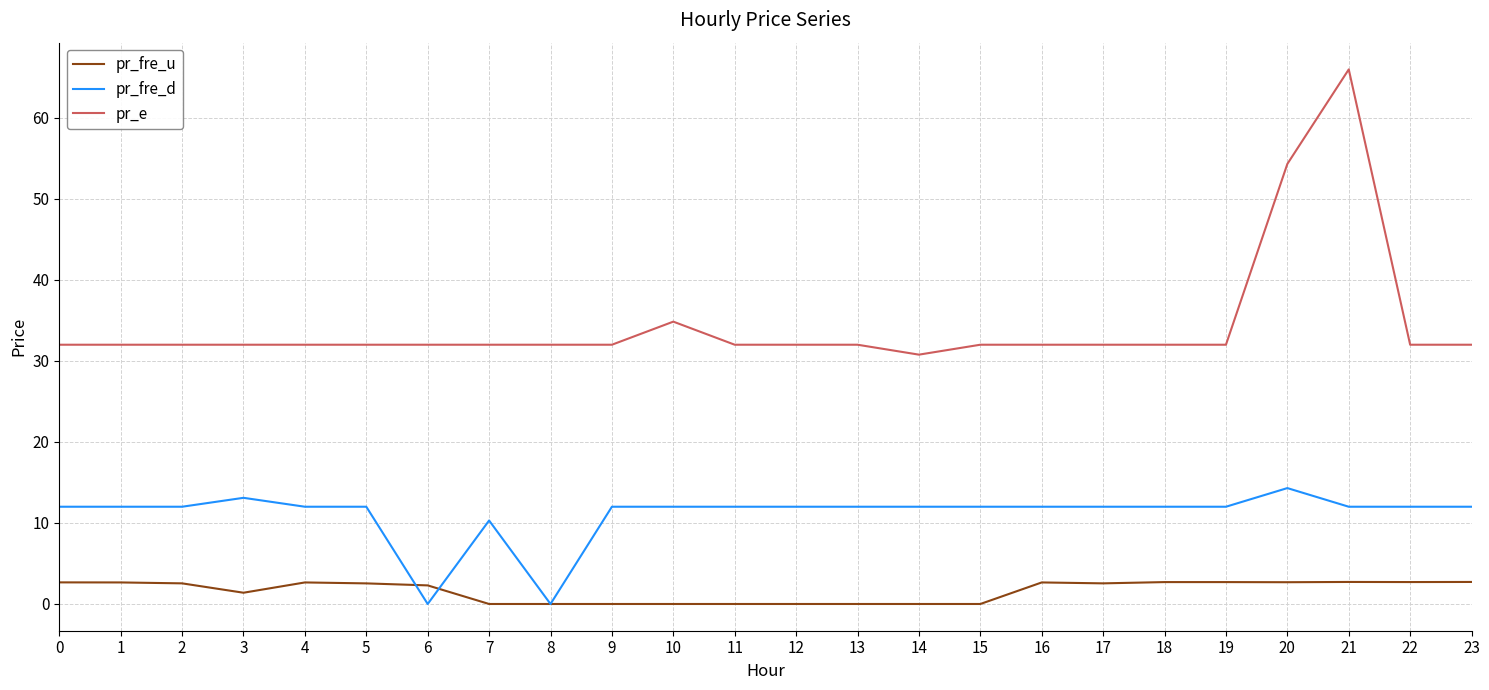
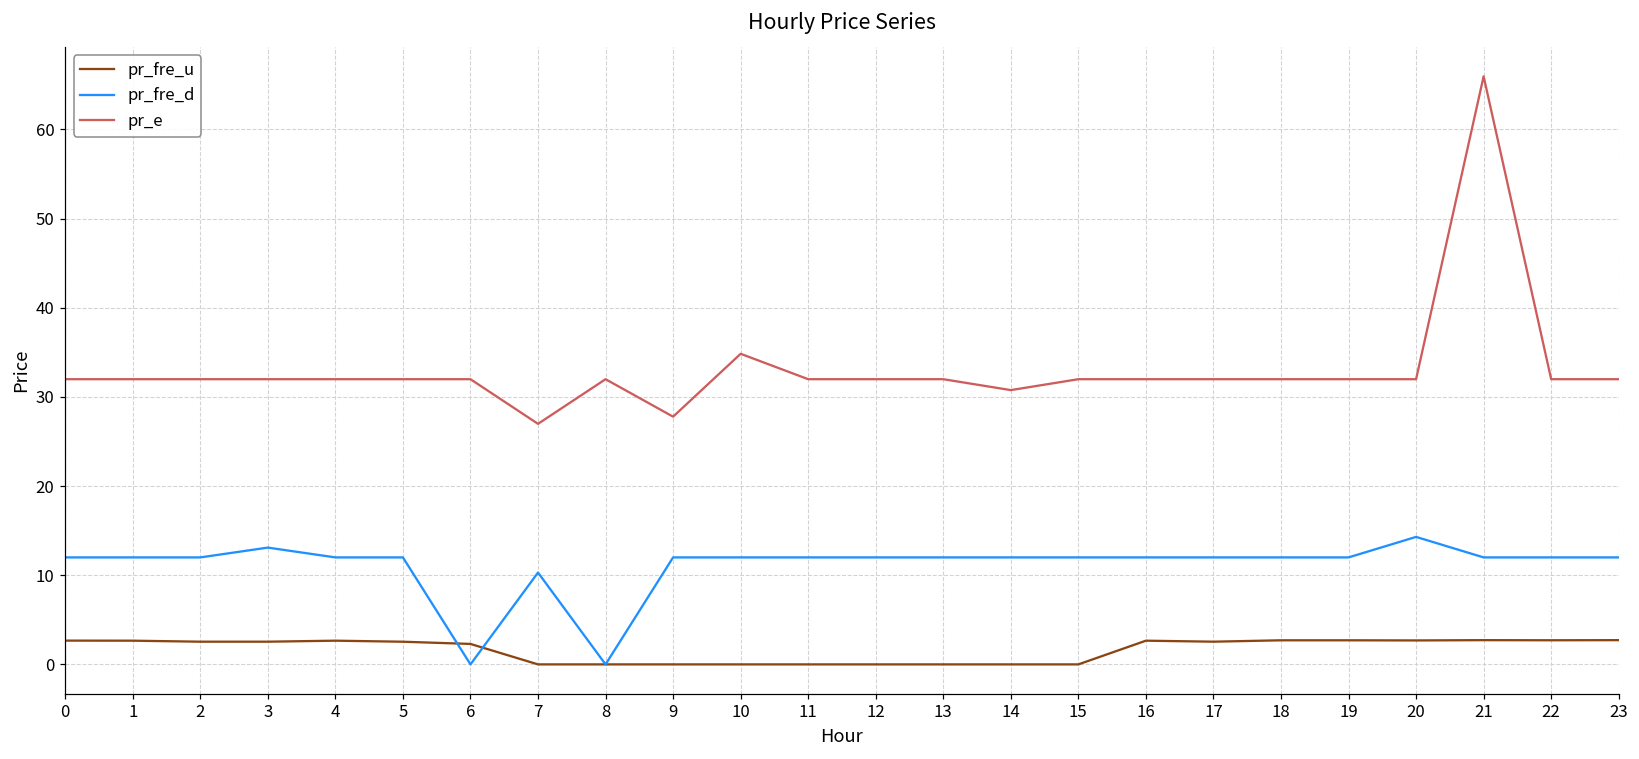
  {
    "pr_fre_u": {
      "0": 3,
      "1": 3,
      "2": 3,
-     "3": 1,
+     "3": 3,
      "4": 3,
      "5": 3,
      "6": 2,
      "7": 0,
      "9": 0,
      "10": 0,
      "11": 0,
      "12": 0,
      "13": 0,
      "14": 0,
      "15": 0,
      "16": 3,
      "17": 3,
      "18": 3,
      "19": 3,
      "20": 3,
      "21": 3,
      "22": 3,
      "23": 3
    },
    "pr_fre_d": {
      "0": 12,
      "1": 12,
      "2": 12,
      "3": 13,
      "4": 12,
      "5": 12,
      "6": 0,
      "7": 10,
      "9": 12,
      "10": 12,
      "11": 12,
      "12": 12,
      "13": 12,
      "14": 12,
      "15": 12,
      "16": 12,
      "17": 12,
      "18": 12,
      "19": 12,
      "20": 14,
      "21": 12,
      "22": 12,
      "23": 12
    },
    "pr_e": {
      "0": 32,
      "1": 32,
      "2": 32,
      "3": 32,
      "4": 32,
      "5": 32,
      "6": 32,
-     "7": 32,
+     "7": 27,
      "8": 32,
-     "9": 32,
+     "9": 28,
      "10": 35,
      "11": 32,
      "12": 32,
      "13": 32,
      "14": 31,
      "15": 32,
      "16": 32,
      "17": 32,
      "18": 32,
      "19": 32,
-     "20": 54,
+     "20": 32,
      "21": 66,
      "22": 32,
      "23": 32
    }
  }
